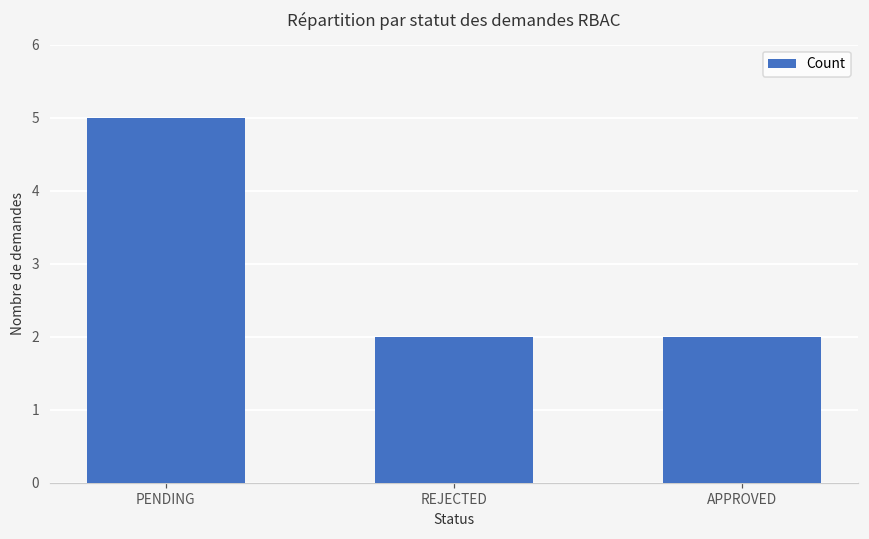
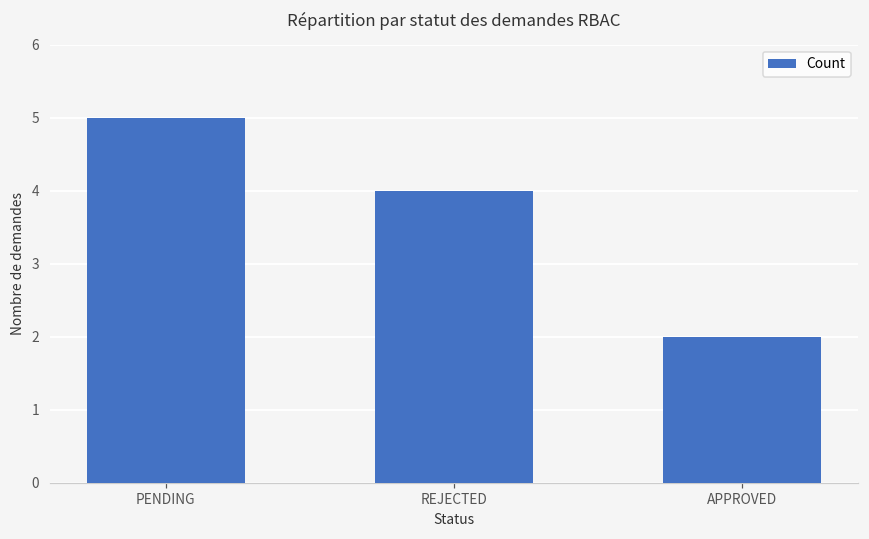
  {
    "PENDING": 5,
-   "REJECTED": 2,
+   "REJECTED": 4,
    "APPROVED": 2
  }
